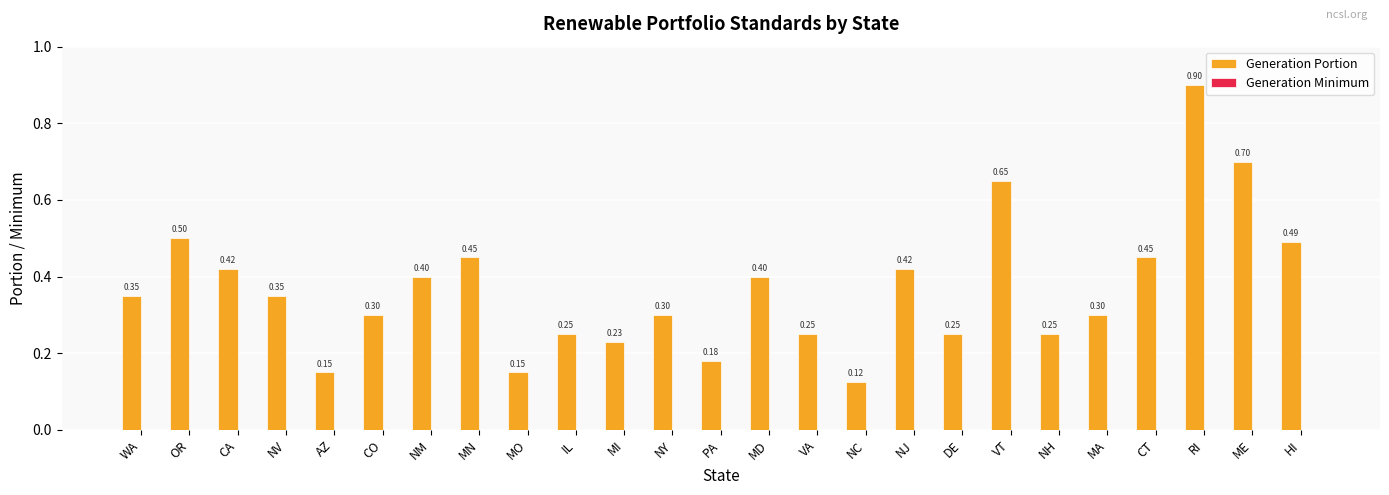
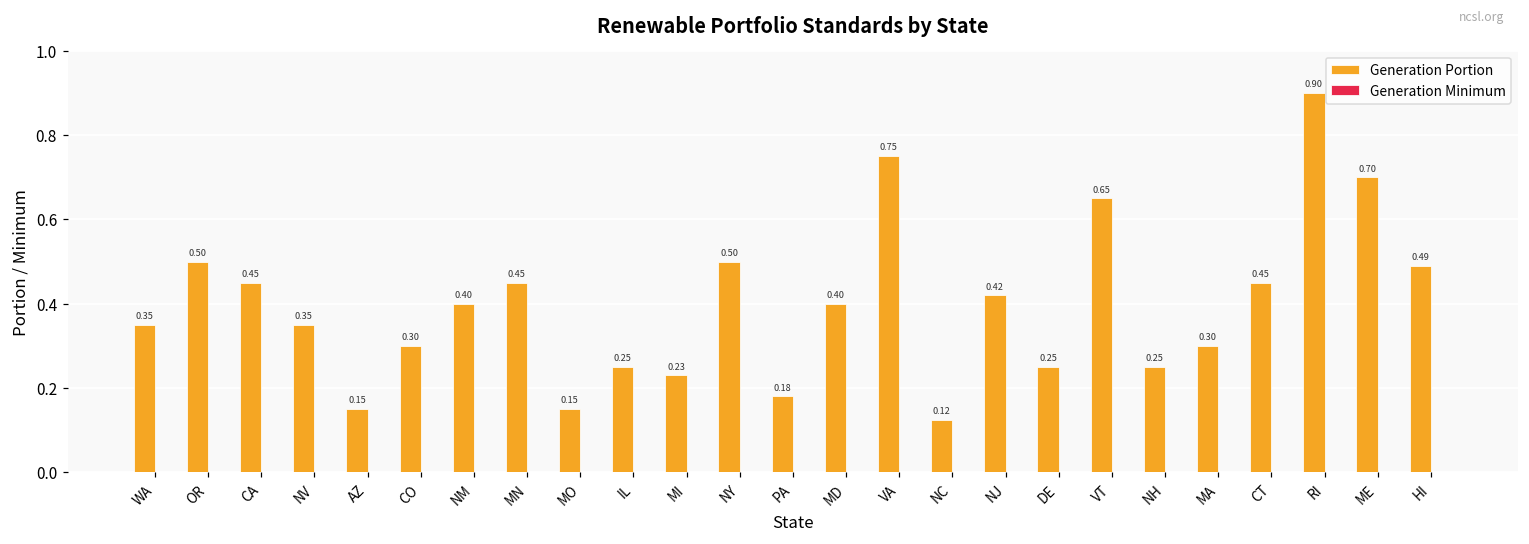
  {
    "Generation Portion": {
      "WA": 0.35,
      "OR": 0.50,
-     "CA": 0.42,
+     "CA": 0.45,
      "NV": 0.35,
      "AZ": 0.15,
      "CO": 0.30,
      "NM": 0.40,
      "MN": 0.45,
      "MO": 0.15,
      "IL": 0.25,
      "MI": 0.23,
-     "NY": 0.30,
+     "NY": 0.50,
      "PA": 0.18,
      "MD": 0.40,
-     "VA": 0.25,
+     "VA": 0.75,
      "NC": 0.12,
      "NJ": 0.42,
      "DE": 0.25,
      "VT": 0.65,
      "NH": 0.25,
      "MA": 0.30,
      "CT": 0.45,
      "RI": 0.90,
      "ME": 0.70,
      "HI": 0.49
    },
    "Generation Minimum": {
      "WA": 0.00,
      "OR": 0.00,
      "CA": 0.00,
      "NV": 0.00,
      "AZ": 0.00,
      "CO": 0.00,
      "NM": 0.00,
      "MN": 0.00,
      "MO": 0.00,
      "IL": 0.00,
      "MI": 0.00,
      "NY": 0.00,
      "PA": 0.00,
      "MD": 0.00,
      "VA": 0.00,
      "NC": 0.00,
      "NJ": 0.00,
      "DE": 0.00,
      "VT": 0.00,
      "NH": 0.00,
      "MA": 0.00,
      "CT": 0.00,
      "RI": 0.00,
      "ME": 0.00,
      "HI": 0.00
    }
  }
